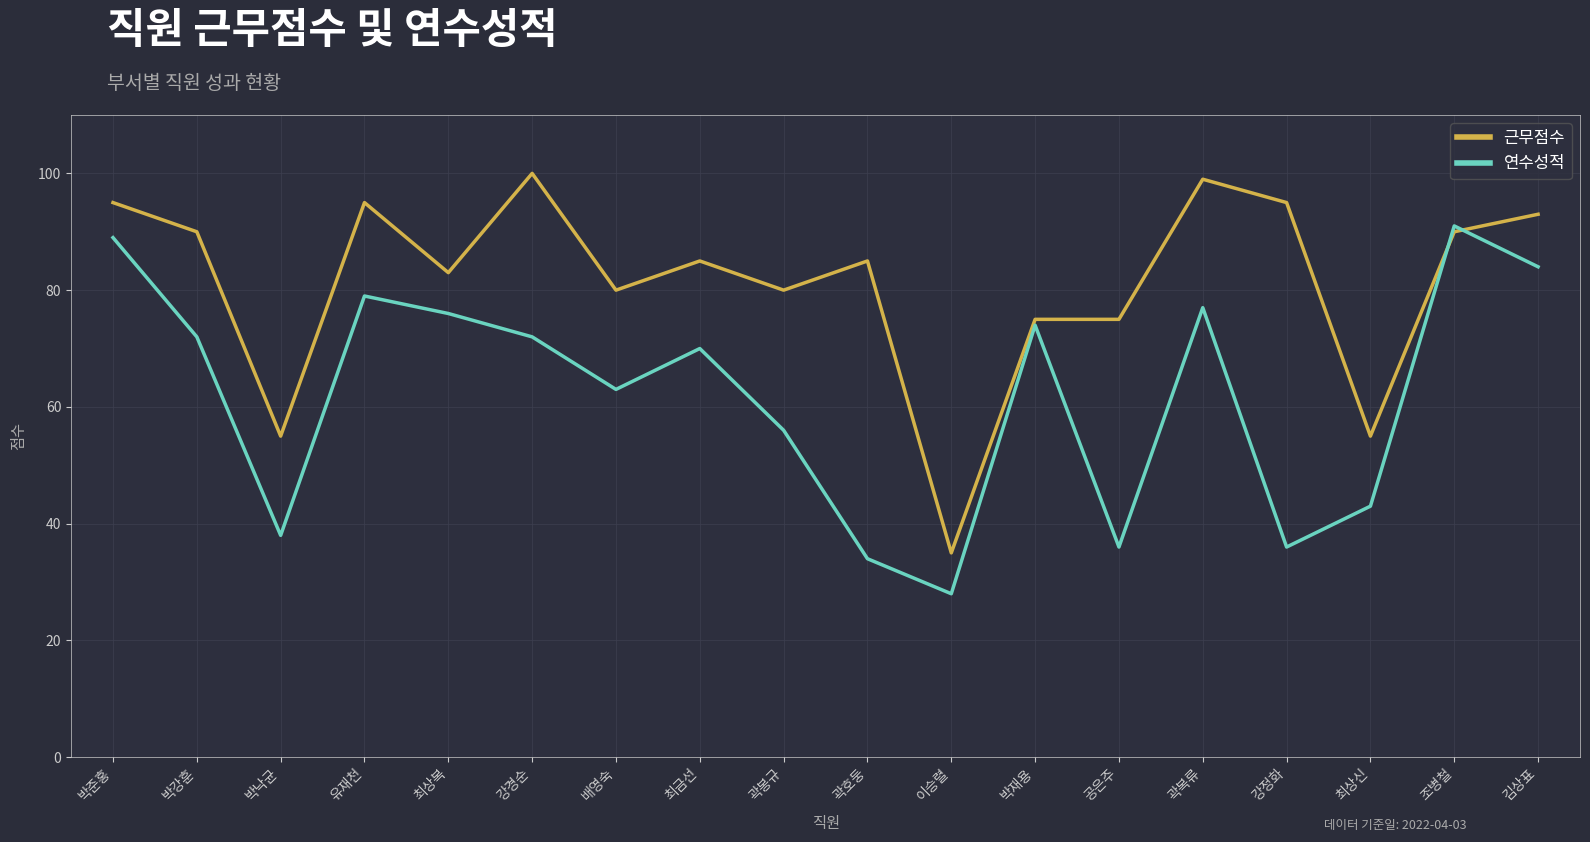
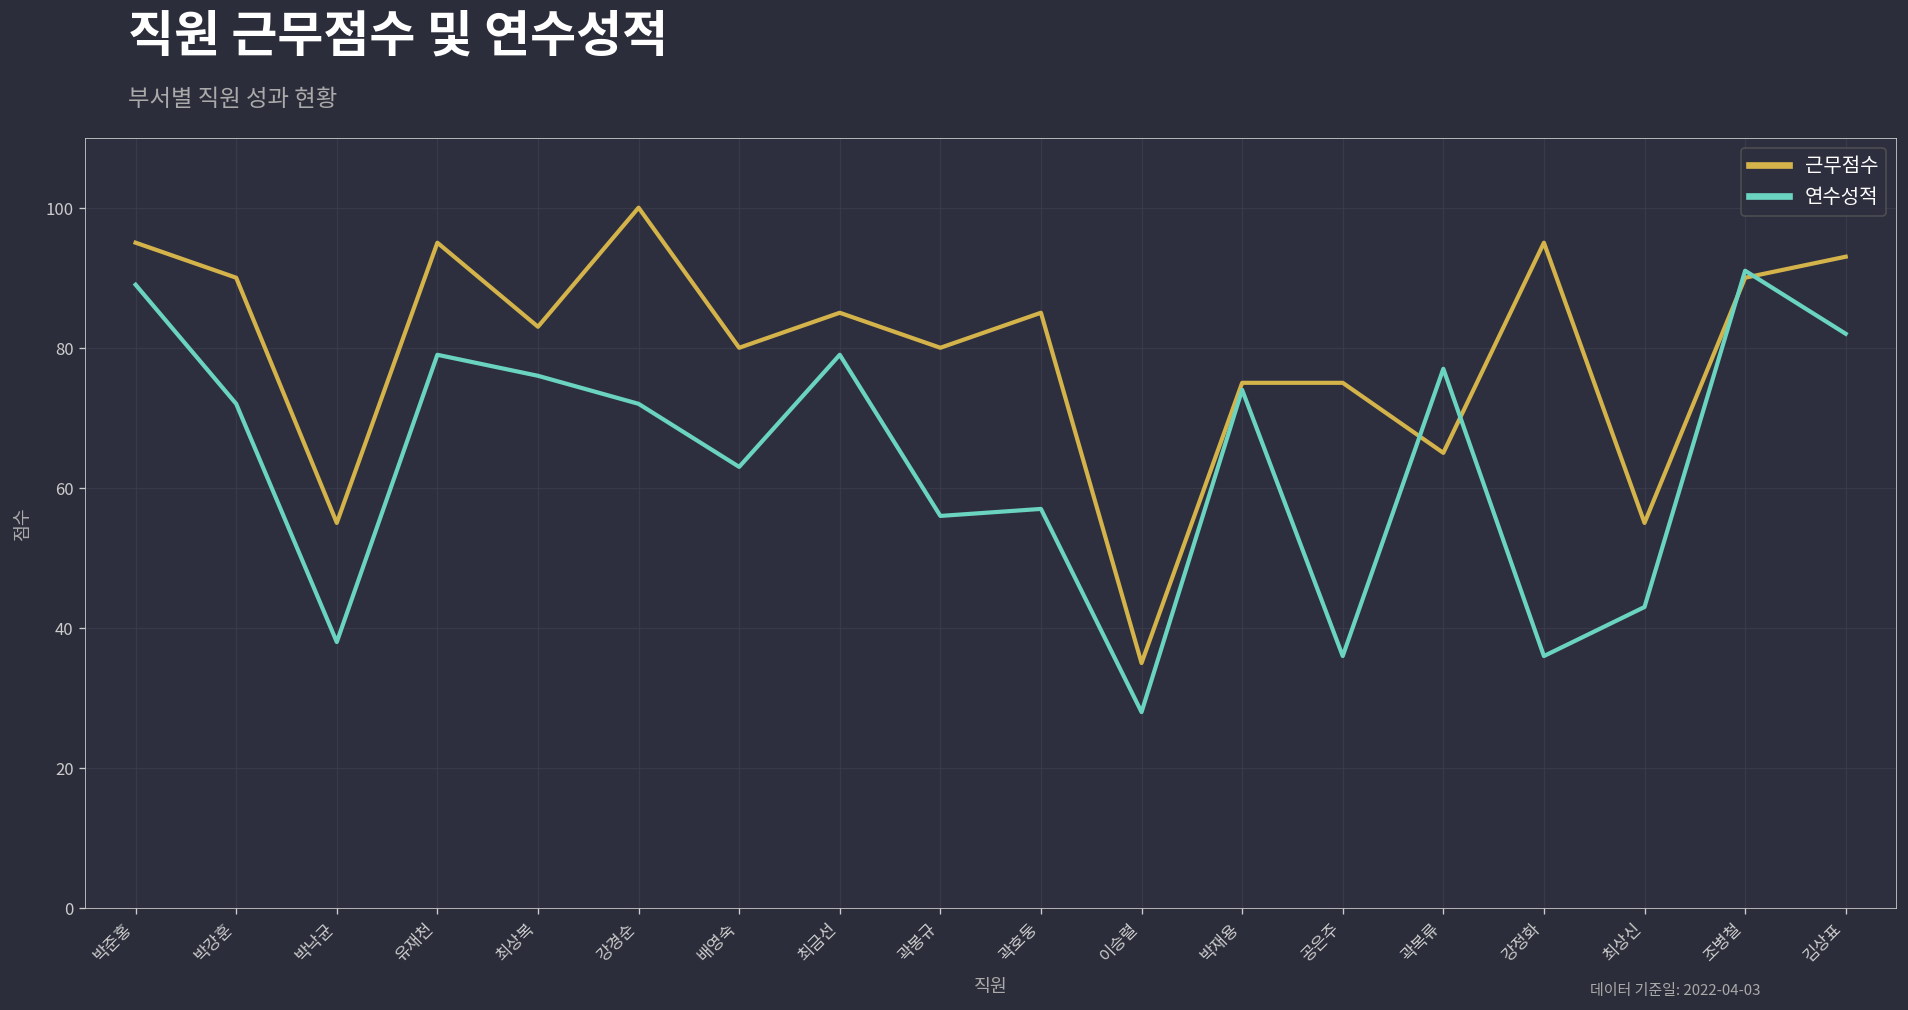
  {
    "근무점수": {
      "박준홍": 95,
      "박강훈": 90,
      "박낙균": 55,
      "유재천": 95,
      "최상복": 83,
      "강경순": 100,
      "배영숙": 80,
      "최금선": 85,
      "곽봉규": 80,
      "곽호둥": 85,
      "이승렬": 35,
      "박재용": 75,
      "공은주": 75,
-     "곽복류": 99,
+     "곽복류": 65,
      "강정화": 95,
      "최상신": 55,
      "조병철": 90,
      "김상표": 93
    },
    "연수성적": {
      "박준홍": 89,
      "박강훈": 72,
      "박낙균": 38,
      "유재천": 79,
      "최상복": 76,
      "강경순": 72,
      "배영숙": 63,
-     "최금선": 70,
+     "최금선": 79,
      "곽봉규": 56,
-     "곽호둥": 34,
+     "곽호둥": 57,
      "이승렬": 28,
      "박재용": 74,
      "공은주": 36,
      "곽복류": 77,
      "강정화": 36,
      "최상신": 43,
      "조병철": 91,
-     "김상표": 84
+     "김상표": 82
    }
  }
